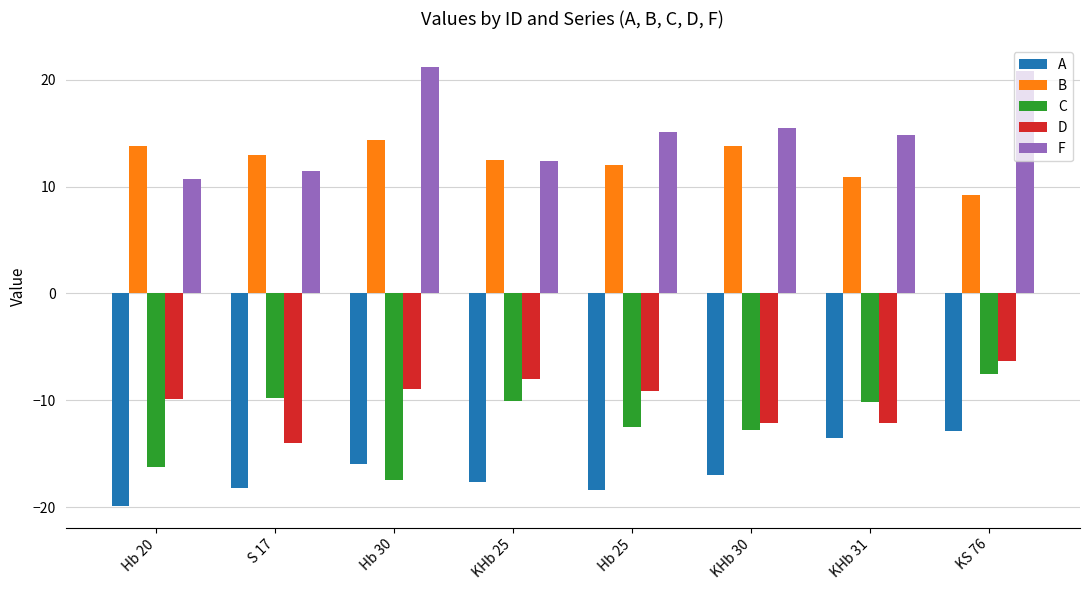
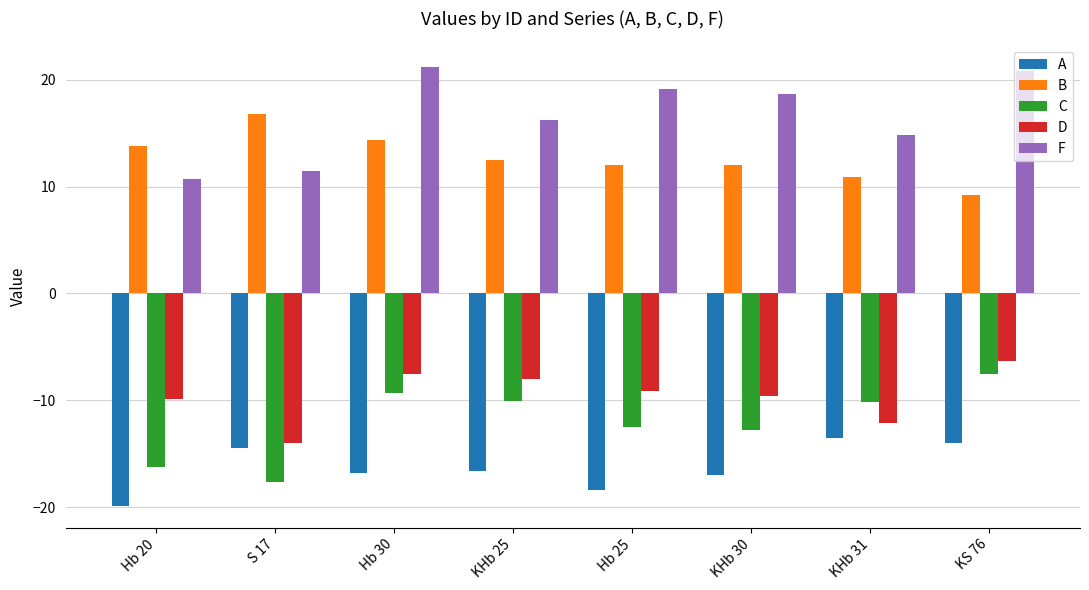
  {
    "A": {
      "Hb 20": -19.9,
-     "S 17": -18.2,
-     "Hb 30": -16.0,
-     "KHb 25": -17.6,
+     "S 17": -14.5,
+     "Hb 30": -16.9,
+     "KHb 25": -16.7,
      "Hb 25": -18.4,
      "KHb 30": -17.0,
      "KHb 31": -13.5,
-     "KS 76": -12.9
+     "KS 76": -14.0
    },
    "B": {
      "Hb 20": 13.8,
-     "S 17": 12.9,
+     "S 17": 16.8,
      "Hb 30": 14.3,
      "KHb 25": 12.5,
      "Hb 25": 12.0,
-     "KHb 30": 13.8,
+     "KHb 30": 12.0,
      "KHb 31": 10.9,
      "KS 76": 9.2
    },
    "C": {
      "Hb 20": -16.3,
-     "S 17": -9.8,
-     "Hb 30": -17.5,
+     "S 17": -17.6,
+     "Hb 30": -9.4,
      "KHb 25": -10.1,
      "Hb 25": -12.5,
      "KHb 30": -12.8,
      "KHb 31": -10.2,
      "KS 76": -7.5
    },
    "D": {
      "Hb 20": -9.9,
      "S 17": -14.0,
-     "Hb 30": -8.9,
+     "Hb 30": -7.5,
      "KHb 25": -8.0,
      "Hb 25": -9.1,
-     "KHb 30": -12.2,
+     "KHb 30": -9.6,
      "KHb 31": -12.1,
      "KS 76": -6.3
    },
    "F": {
      "Hb 20": 10.7,
      "S 17": 11.5,
      "Hb 30": 21.2,
-     "KHb 25": 12.4,
-     "Hb 25": 15.1,
-     "KHb 30": 15.5,
+     "KHb 25": 16.2,
+     "Hb 25": 19.1,
+     "KHb 30": 18.6,
      "KHb 31": 14.8
    }
  }
